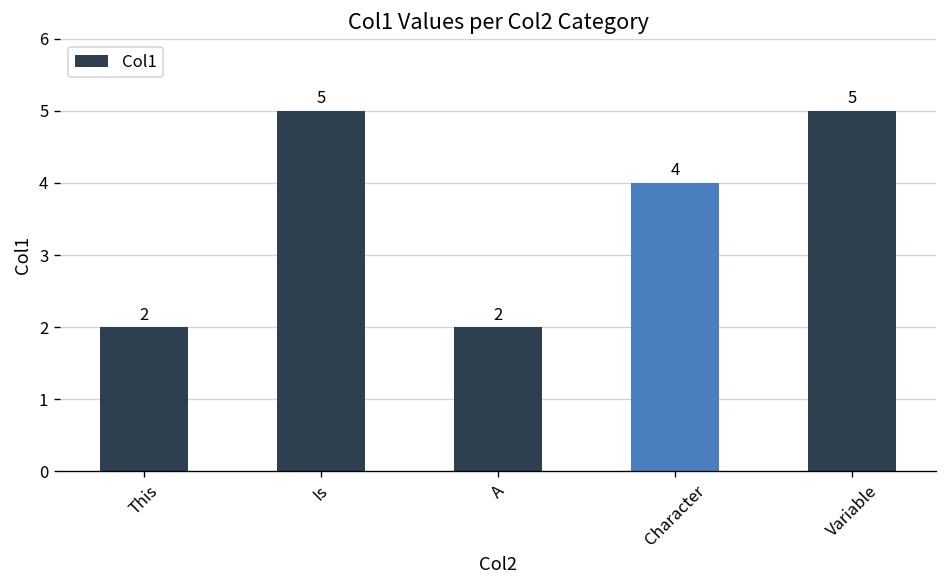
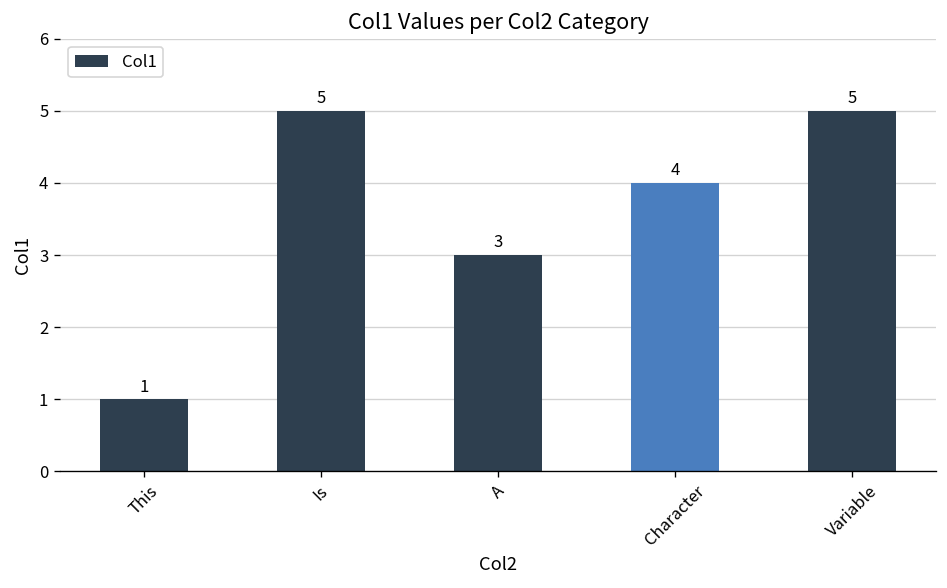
  {
-   "This": 2,
+   "This": 1,
    "Is": 5,
-   "A": 2,
+   "A": 3,
    "Character": 4,
    "Variable": 5
  }
